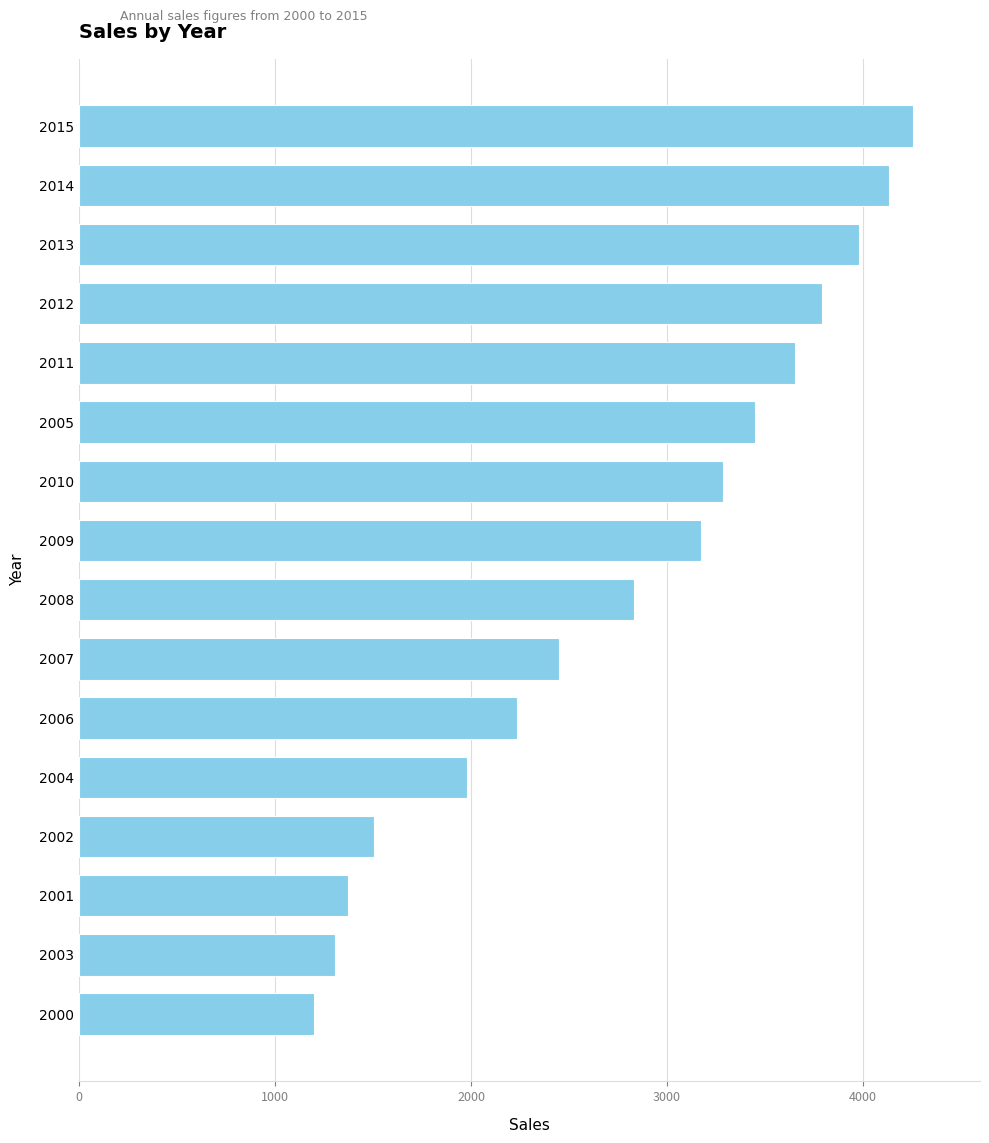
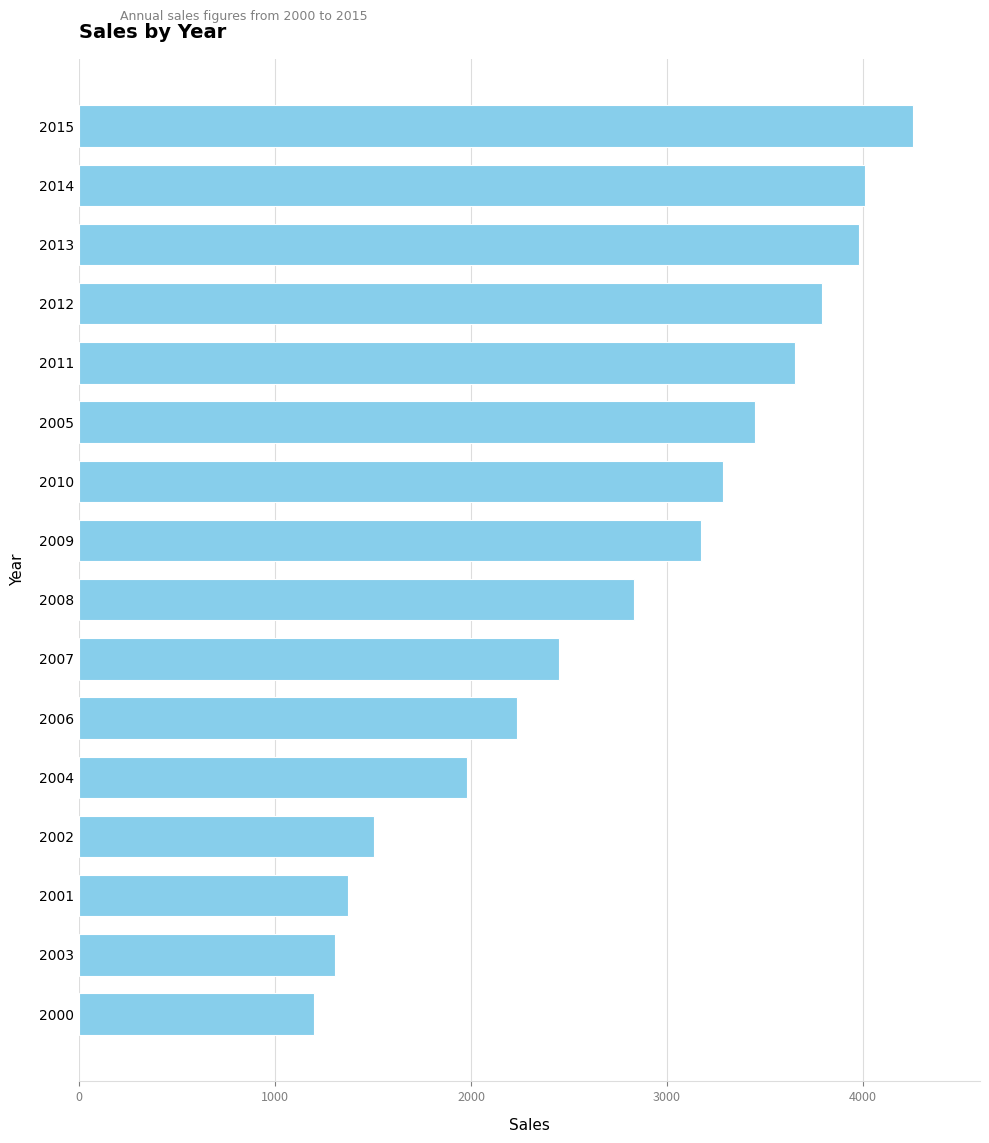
  {
    "2015": 4260,
-   "2014": 4130,
+   "2014": 4010,
    "2013": 3980,
    "2012": 3790,
    "2011": 3650,
    "2005": 3450,
    "2010": 3280,
    "2009": 3170,
    "2008": 2830,
    "2007": 2450,
    "2006": 2230,
    "2004": 1980,
    "2002": 1510,
    "2001": 1370,
    "2003": 1310,
    "2000": 1200
  }
